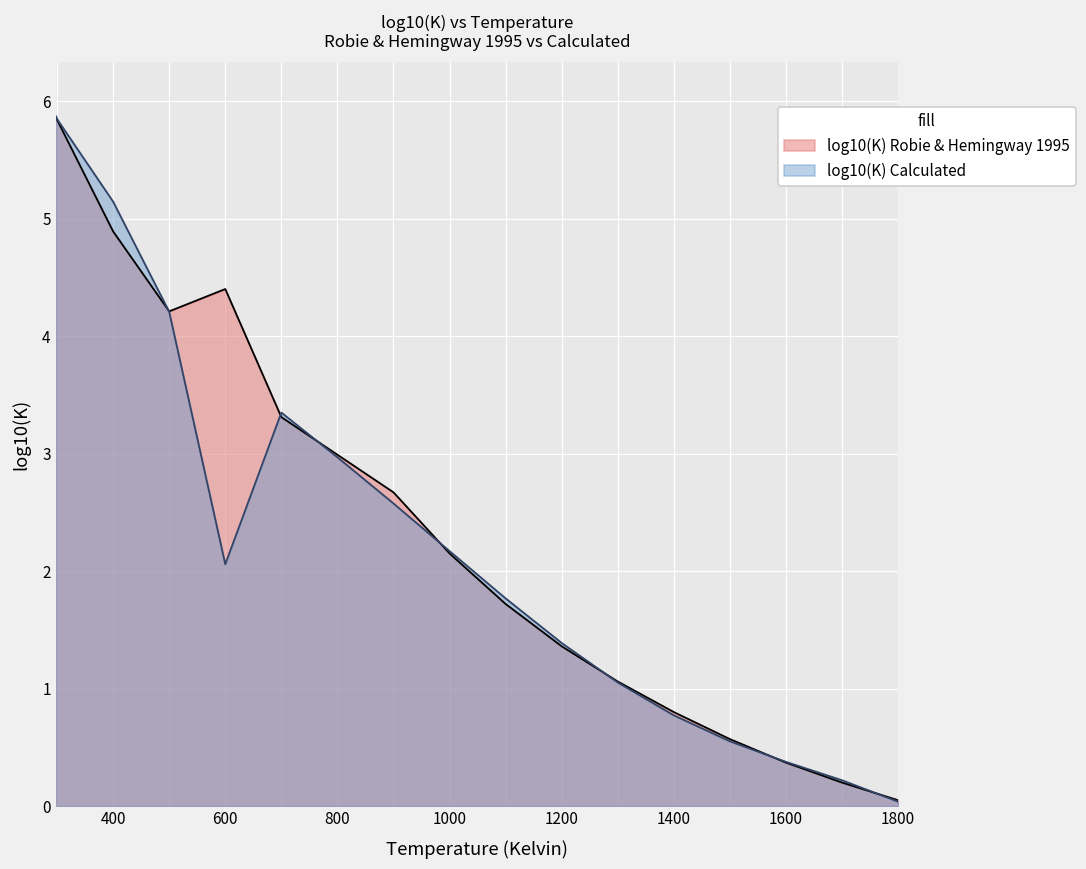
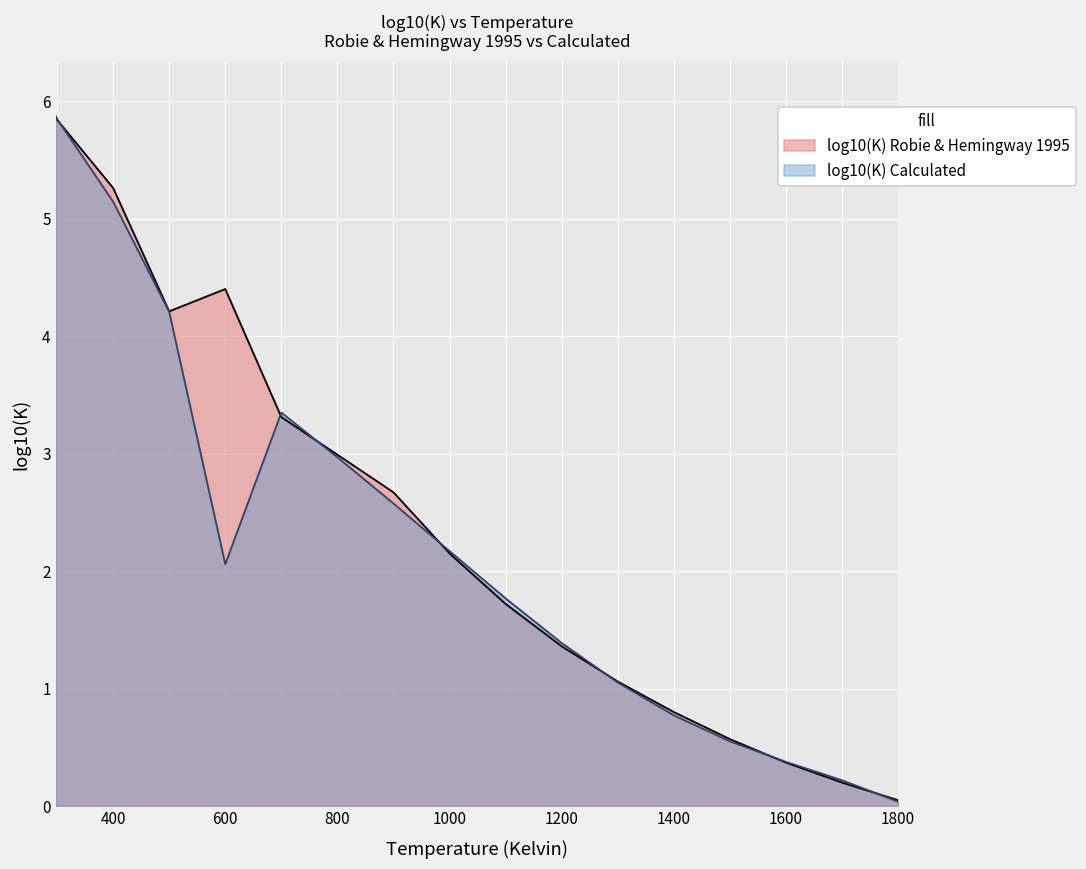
  {
    "log10(K) Robie & Hemingway 1995": {
-     "400": 4.89,
+     "400": 5.26,
      "600": 4.40,
      "1200": 1.36,
      "1400": 0.80
    },
    "log10(K) Calculated": {
      "400": 5.14,
      "600": 2.06,
      "1200": 1.39,
      "1400": 0.77
    }
  }
